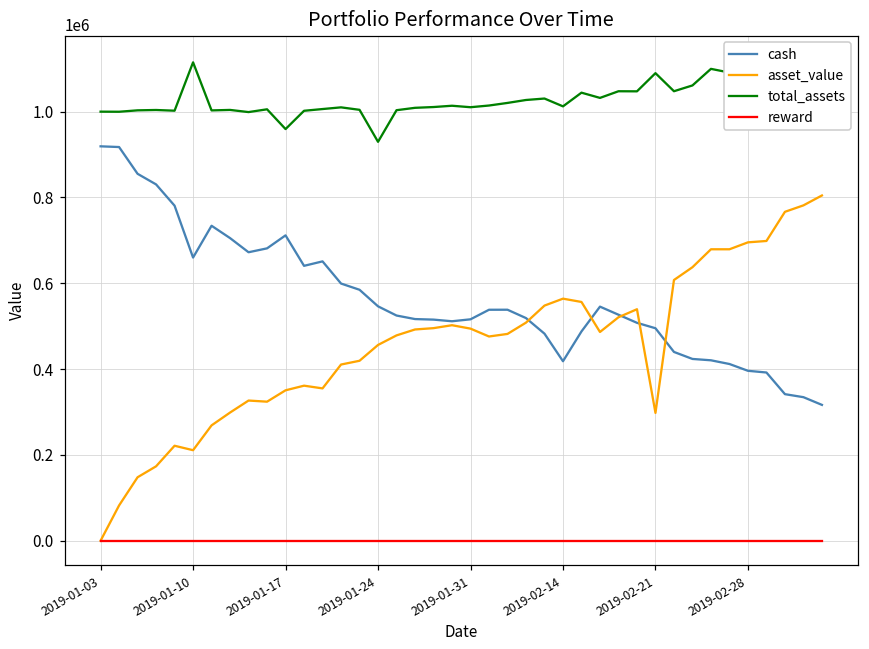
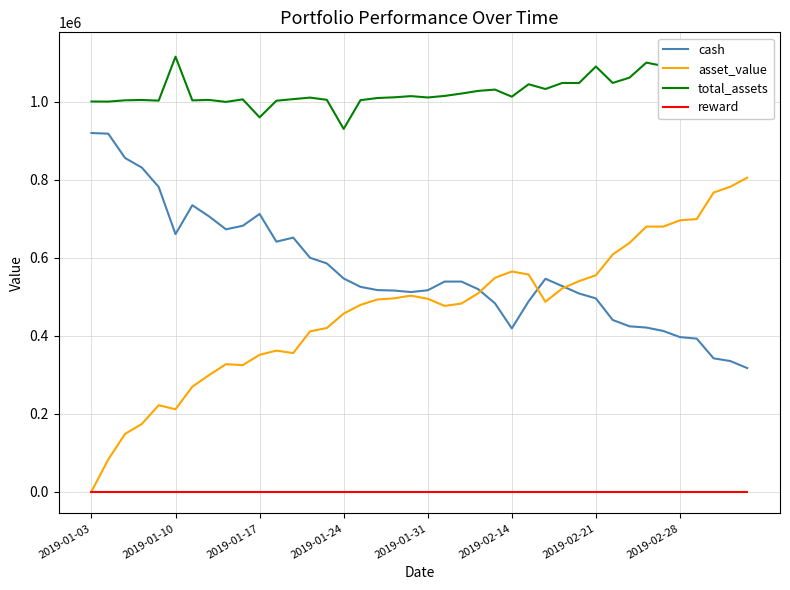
  {
    "cash": {
      "2019-01-03": 920000,
      "2019-01-10": 660000,
      "2019-01-17": 710000,
      "2019-01-24": 550000,
      "2019-01-31": 520000,
      "2019-02-14": 420000,
      "2019-02-21": 500000,
      "2019-02-28": 400000
    },
    "asset_value": {
      "2019-01-10": 210000,
      "2019-01-17": 350000,
      "2019-01-24": 460000,
      "2019-01-31": 490000,
      "2019-02-14": 560000,
-     "2019-02-21": 300000,
+     "2019-02-21": 550000,
      "2019-02-28": 700000
    },
    "total_assets": {
      "2019-01-03": 1000000,
      "2019-01-10": 1110000,
      "2019-01-17": 960000,
      "2019-01-24": 930000,
      "2019-01-31": 1010000,
      "2019-02-14": 1010000,
      "2019-02-21": 1090000
    },
    "reward": {
      "2019-01-10": 0,
      "2019-01-17": 0,
      "2019-01-24": 0,
      "2019-01-31": 0,
      "2019-02-14": 0,
      "2019-02-21": 0,
      "2019-02-28": 0
    }
  }
